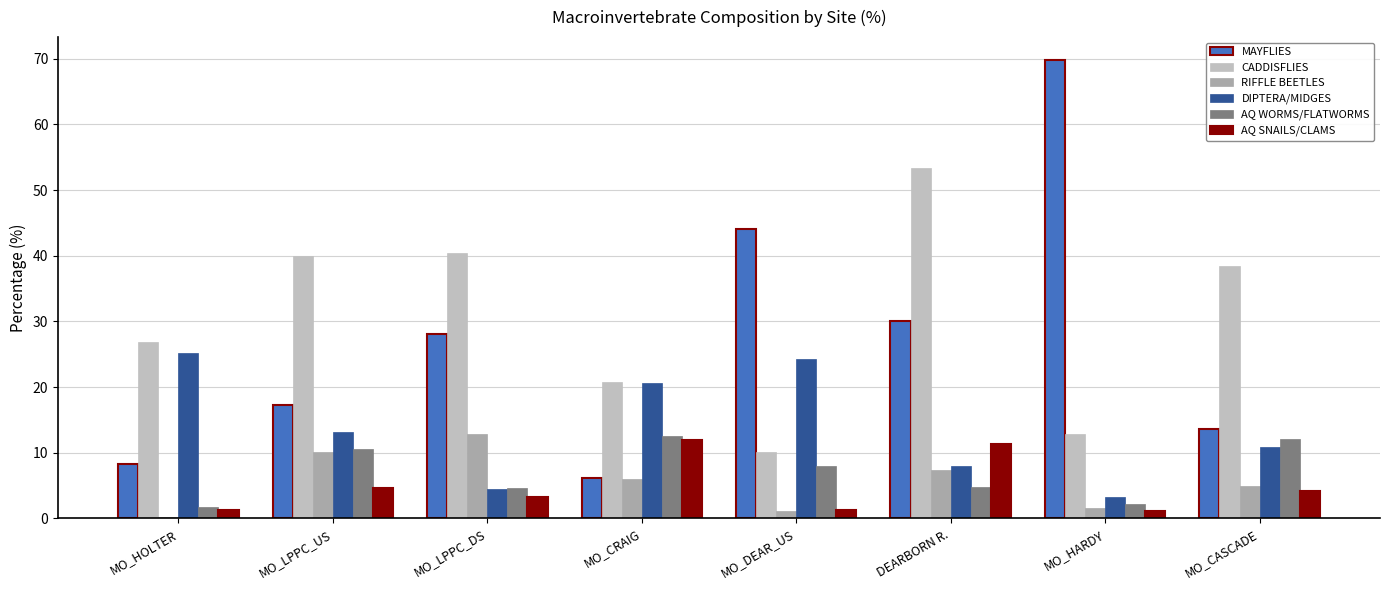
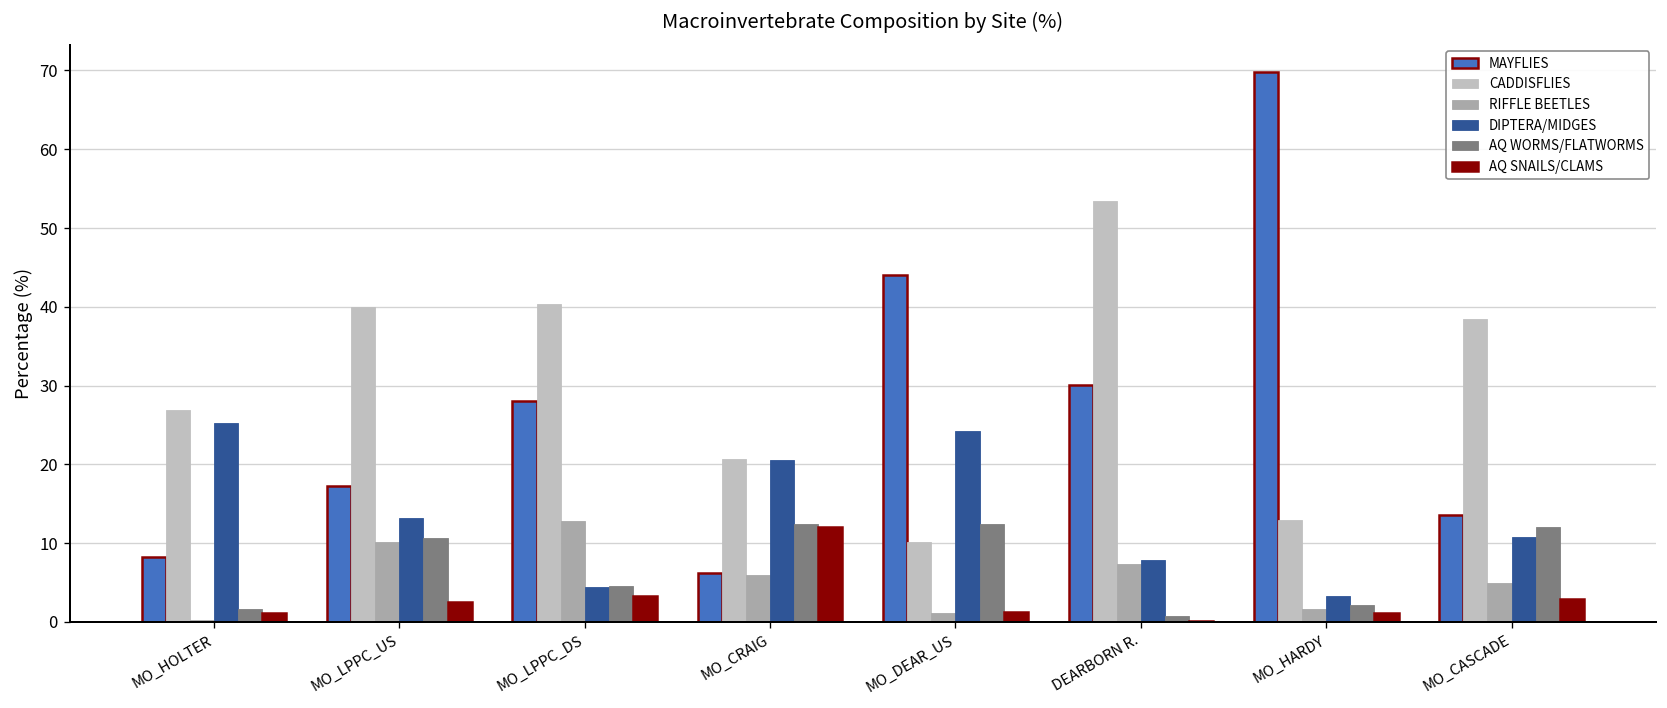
  {
    "AQ WORMS/FLATWORMS": {
      "MO_HOLTER": 2,
      "MO_LPPC_US": 11,
      "MO_LPPC_DS": 5,
      "MO_CRAIG": 13,
-     "MO_DEAR_US": 8,
-     "DEARBORN R.": 5,
+     "MO_DEAR_US": 13,
+     "DEARBORN R.": 1,
      "MO_HARDY": 2,
      "MO_CASCADE": 12
    },
    "AQ SNAILS/CLAMS": {
      "MO_HOLTER": 1,
-     "MO_LPPC_US": 5,
+     "MO_LPPC_US": 3,
      "MO_LPPC_DS": 3,
      "MO_CRAIG": 12,
      "MO_DEAR_US": 1,
-     "DEARBORN R.": 11,
+     "DEARBORN R.": 0,
      "MO_HARDY": 1,
-     "MO_CASCADE": 4
+     "MO_CASCADE": 3
    }
  }
